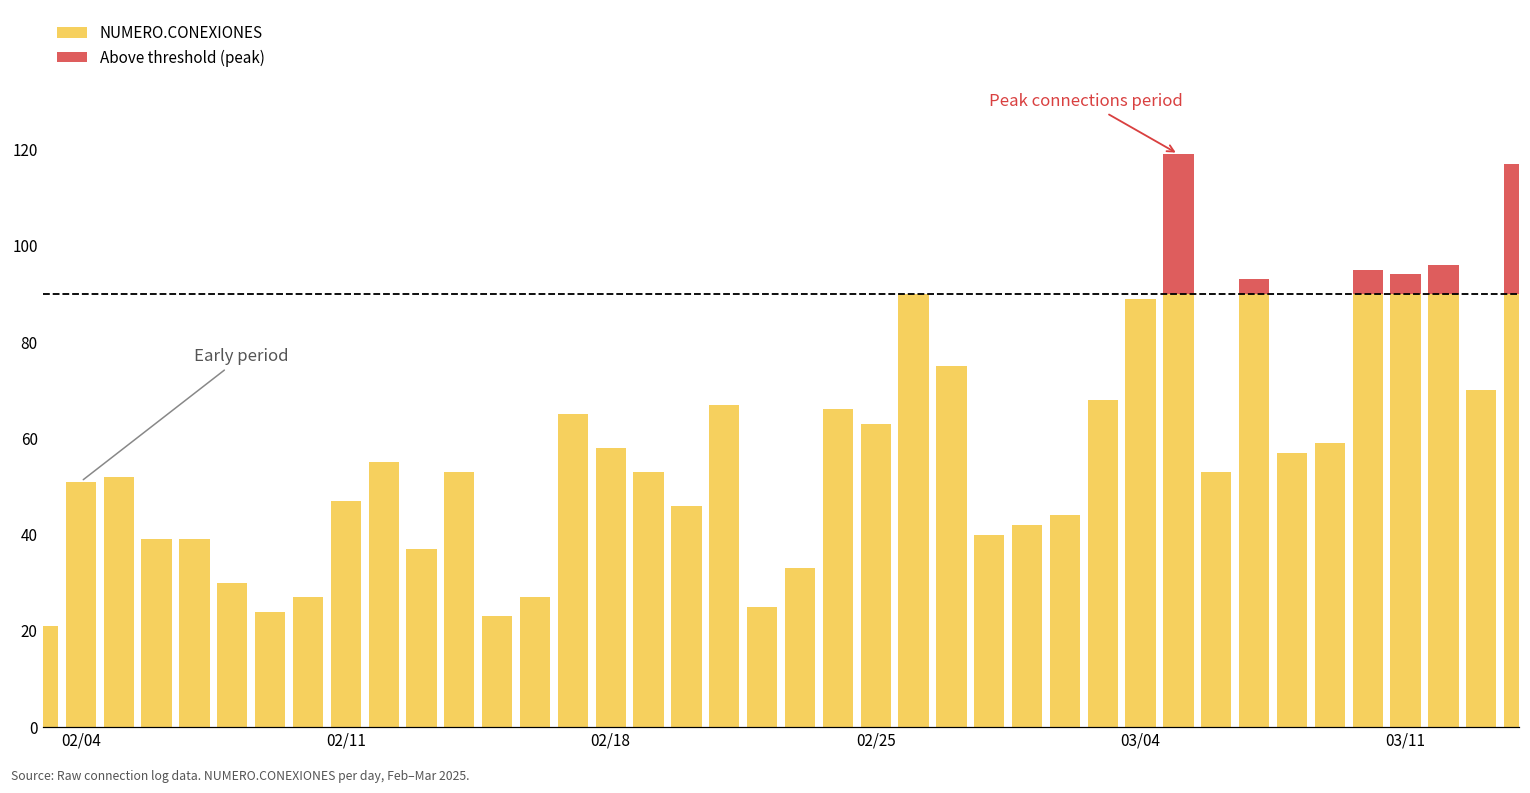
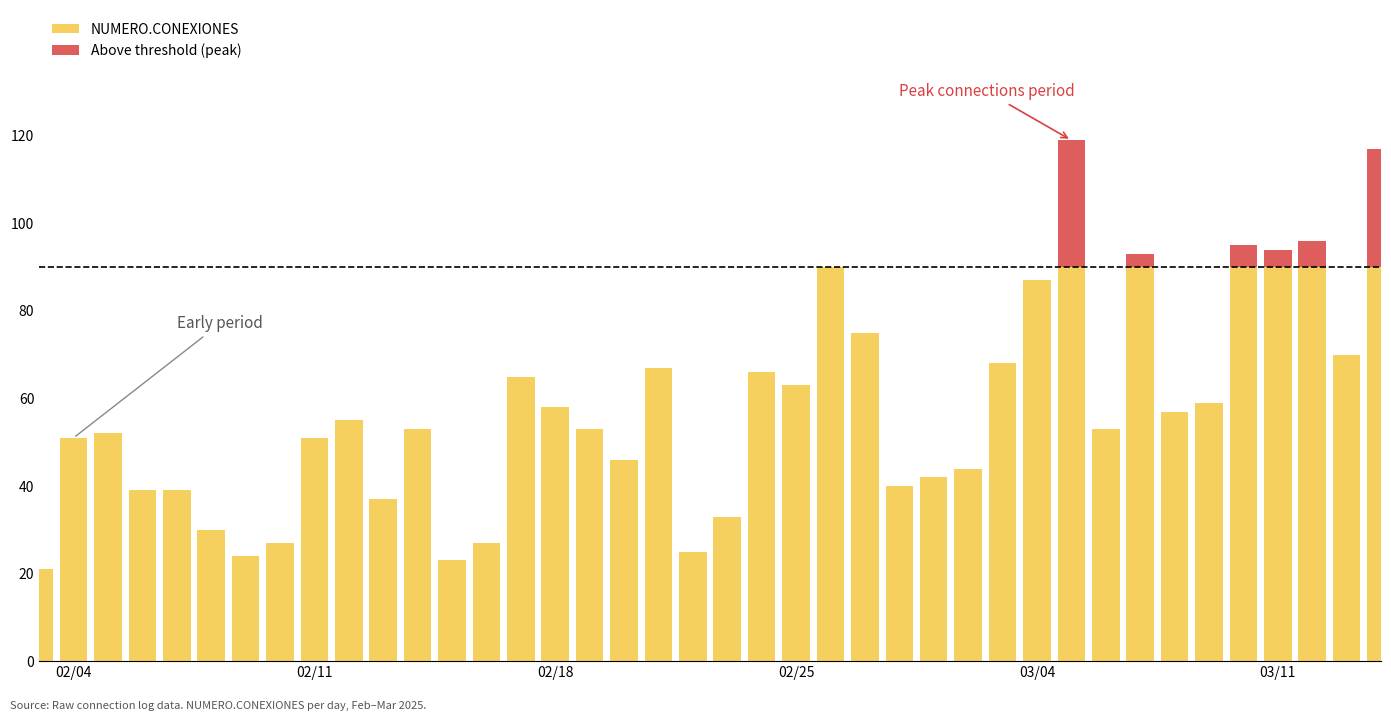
  {
    "NUMERO.CONEXIONES": {
      "02/04": 51,
-     "02/11": 47,
+     "02/11": 51,
      "02/18": 58,
      "02/25": 63,
-     "03/04": 89,
+     "03/04": 87,
      "03/11": 90
    }
  }
